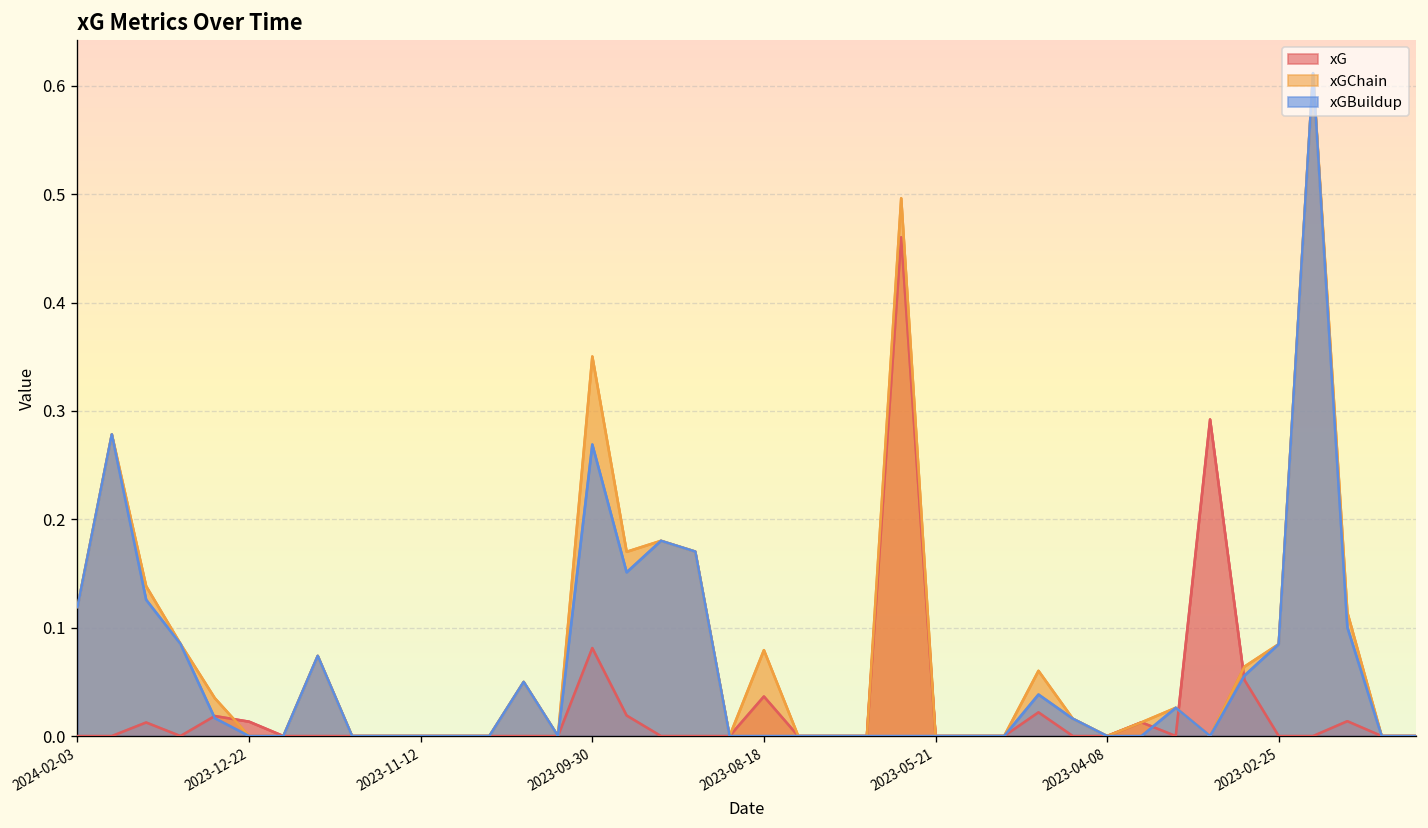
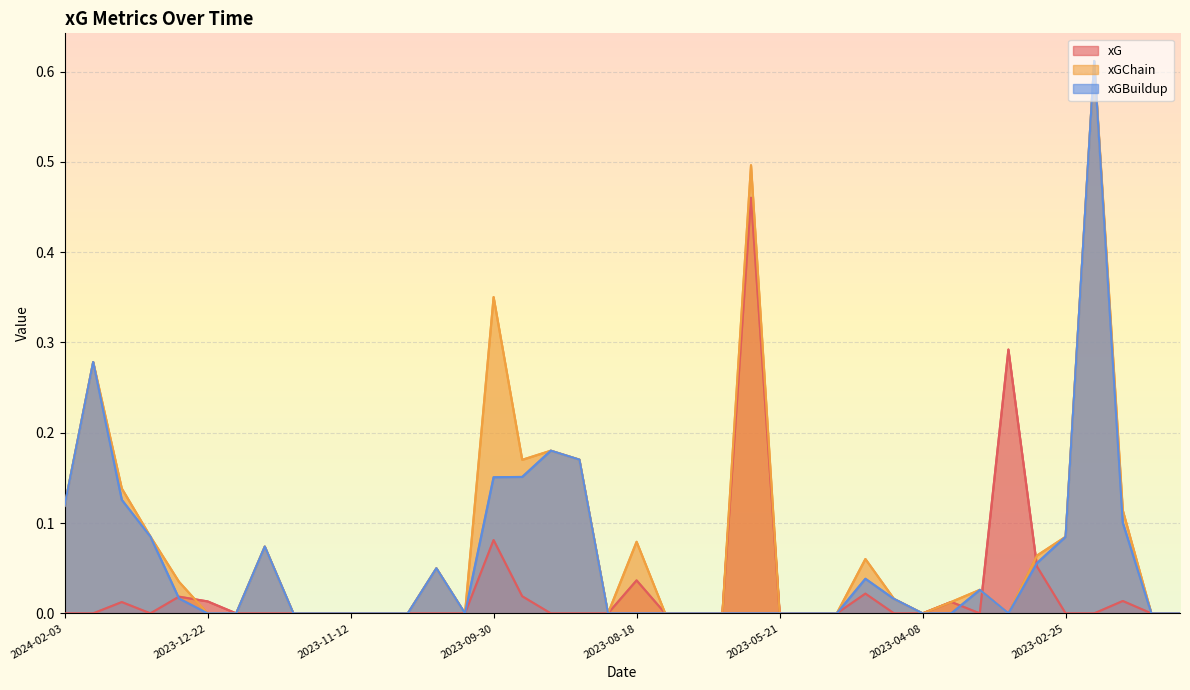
  {
    "xGBuildup": {
-     "2023-09-30": 0.27,
+     "2023-09-30": 0.15,
      "2023-08-18": 0.00
    }
  }
